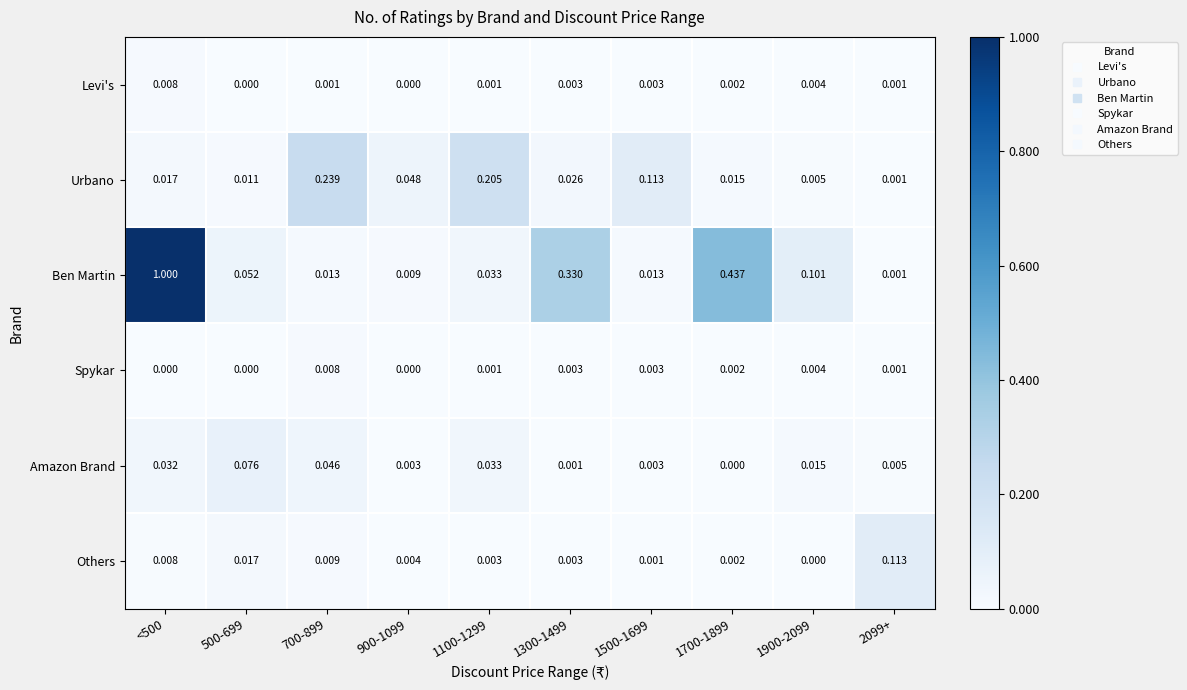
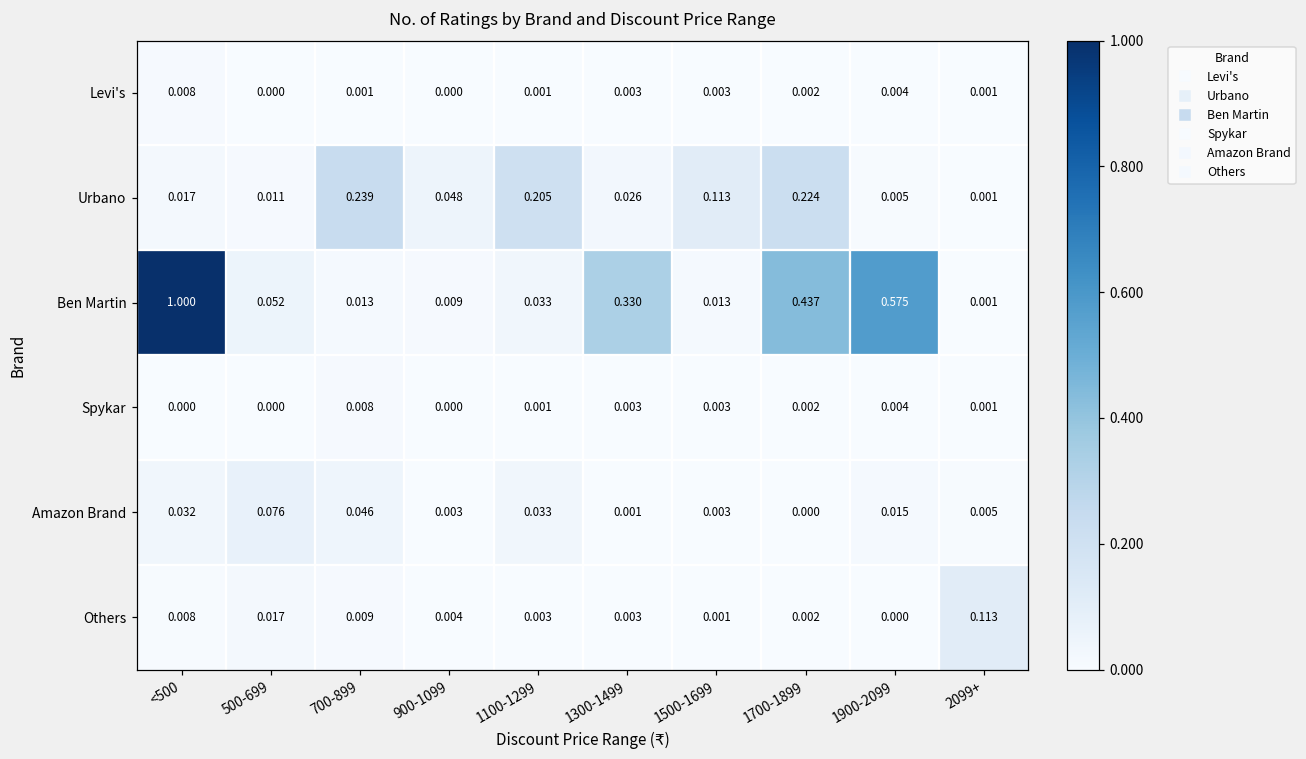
  {
    "Levi's": {
      "<500": 0.008,
      "500-699": 0.000,
      "700-899": 0.001,
      "900-1099": 0.000,
      "1100-1299": 0.001,
      "1300-1499": 0.003,
      "1500-1699": 0.003,
      "1700-1899": 0.002,
      "1900-2099": 0.004,
      "2099+": 0.001
    },
    "Urbano": {
      "<500": 0.017,
      "500-699": 0.011,
      "700-899": 0.239,
      "900-1099": 0.048,
      "1100-1299": 0.205,
      "1300-1499": 0.026,
      "1500-1699": 0.113,
-     "1700-1899": 0.015,
+     "1700-1899": 0.224,
      "1900-2099": 0.005,
      "2099+": 0.001
    },
    "Ben Martin": {
      "<500": 1.000,
      "500-699": 0.052,
      "700-899": 0.013,
      "900-1099": 0.009,
      "1100-1299": 0.033,
      "1300-1499": 0.330,
      "1500-1699": 0.013,
      "1700-1899": 0.437,
-     "1900-2099": 0.101,
+     "1900-2099": 0.575,
      "2099+": 0.001
    },
    "Spykar": {
      "<500": 0.000,
      "500-699": 0.000,
      "700-899": 0.008,
      "900-1099": 0.000,
      "1100-1299": 0.001,
      "1300-1499": 0.003,
      "1500-1699": 0.003,
      "1700-1899": 0.002,
      "1900-2099": 0.004,
      "2099+": 0.001
    },
    "Amazon Brand": {
      "<500": 0.032,
      "500-699": 0.076,
      "700-899": 0.046,
      "900-1099": 0.003,
      "1100-1299": 0.033,
      "1300-1499": 0.001,
      "1500-1699": 0.003,
      "1700-1899": 0.000,
      "1900-2099": 0.015,
      "2099+": 0.005
    },
    "Others": {
      "<500": 0.008,
      "500-699": 0.017,
      "700-899": 0.009,
      "900-1099": 0.004,
      "1100-1299": 0.003,
      "1300-1499": 0.003,
      "1500-1699": 0.001,
      "1700-1899": 0.002,
      "1900-2099": 0.000,
      "2099+": 0.113
    }
  }
